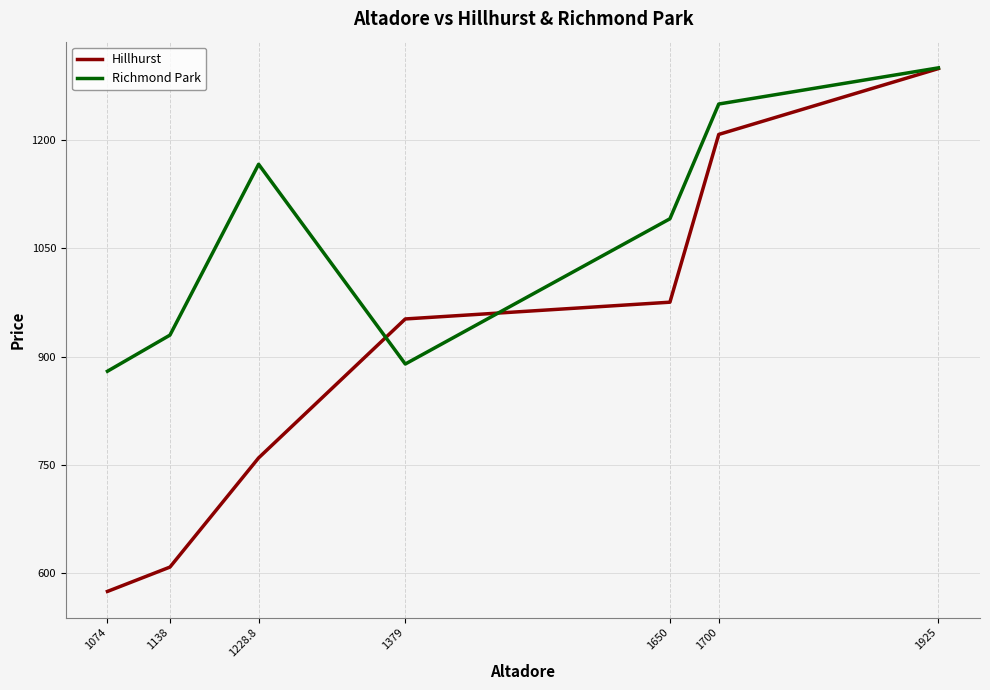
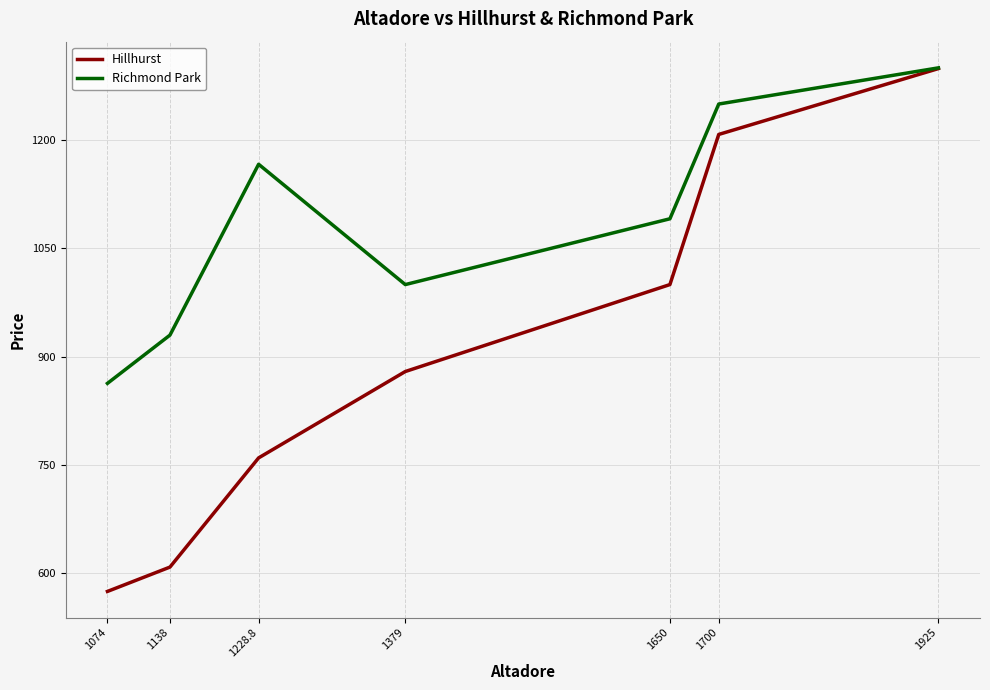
  {
    "Hillhurst": {
      "1074": 580,
      "1138": 610,
      "1228.8": 760,
-     "1379": 950,
-     "1650": 980,
+     "1379": 880,
+     "1650": 1000,
      "1700": 1210
    },
    "Richmond Park": {
-     "1074": 880,
+     "1074": 860,
      "1138": 930,
      "1228.8": 1170,
-     "1379": 890,
+     "1379": 1000,
      "1650": 1090,
      "1700": 1250
    }
  }
